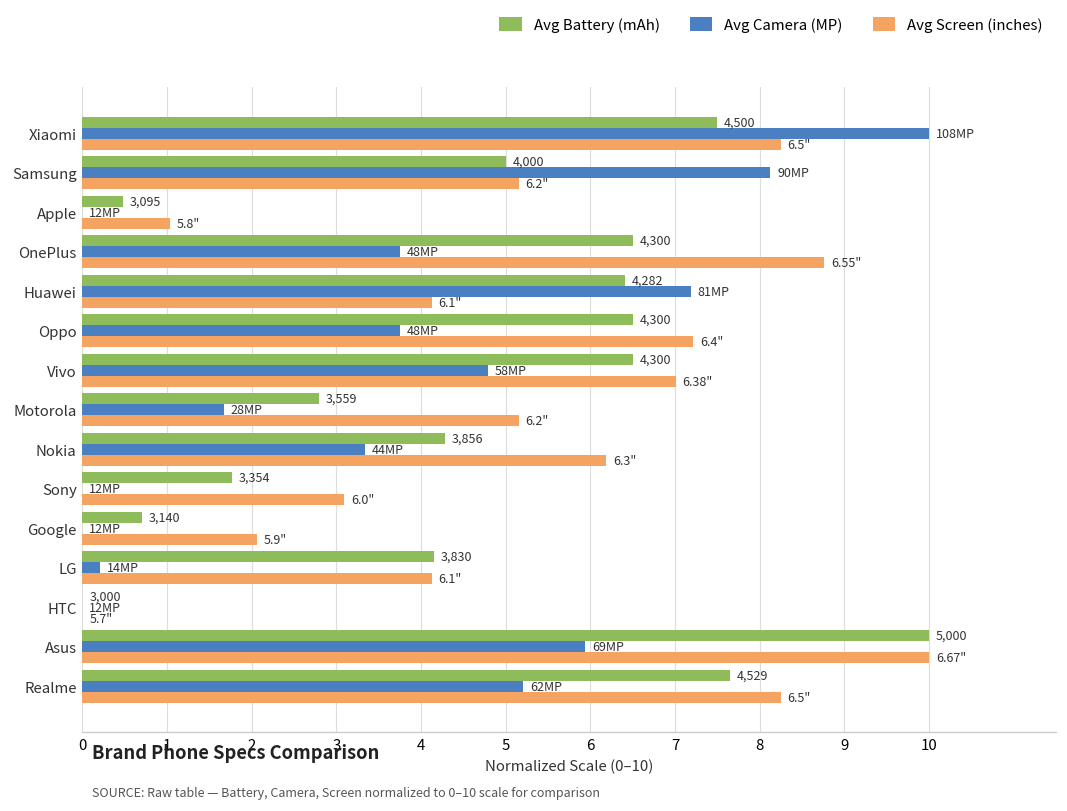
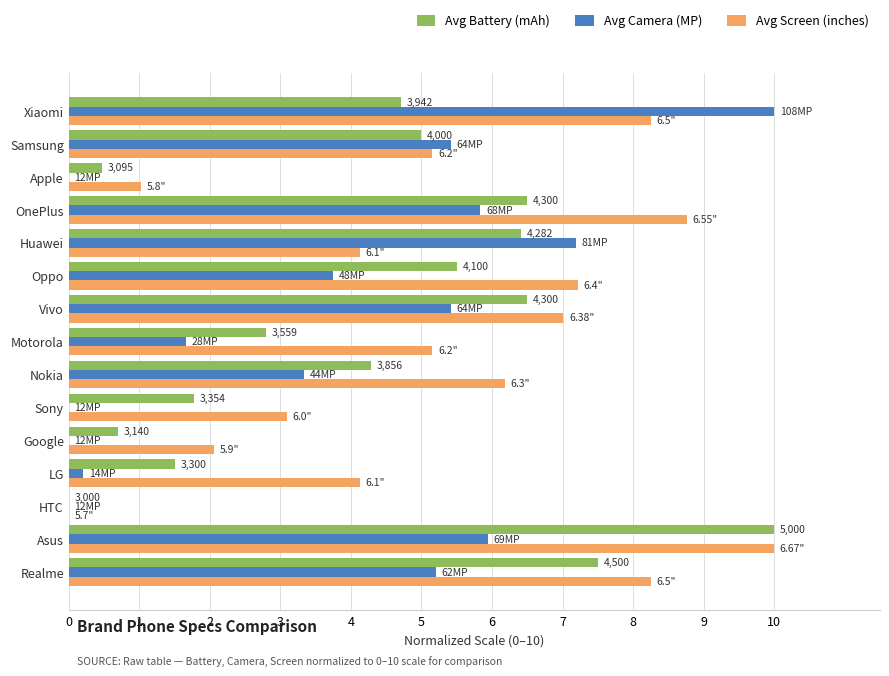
  {
    "Avg Battery (mAh)": {
-     "Xiaomi": "4,500",
-     "Oppo": "4,300",
-     "LG": "3,830",
-     "Realme": "4,529"
+     "Xiaomi": "3,942",
+     "Oppo": "4,100",
+     "LG": "3,300",
+     "Realme": "4,500"
    },
    "Avg Camera (MP)": {
-     "Samsung": "90",
-     "OnePlus": "48",
-     "Vivo": "58"
+     "Samsung": "64",
+     "OnePlus": "68",
+     "Vivo": "64"
    },
    "Avg Screen (inches)": {
      "Samsung": "5.2"
    }
  }
